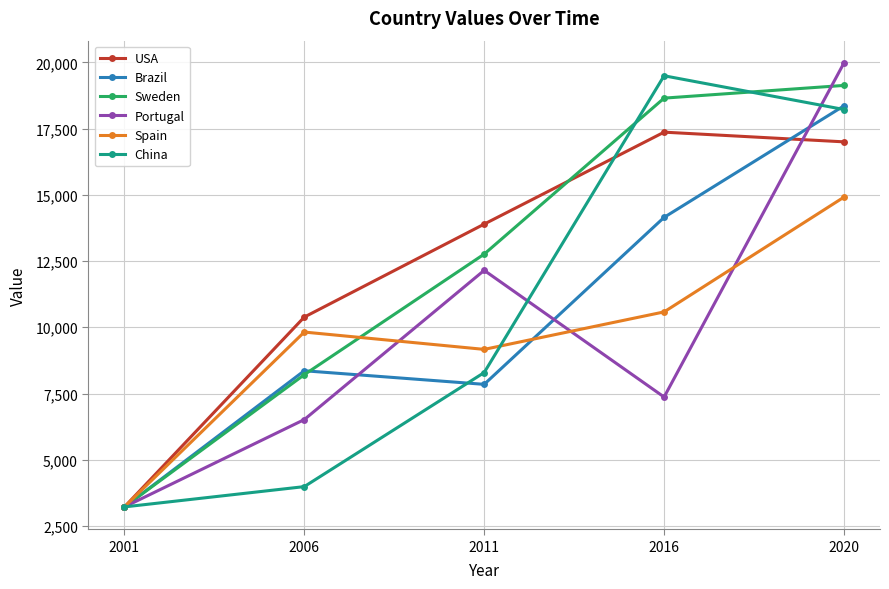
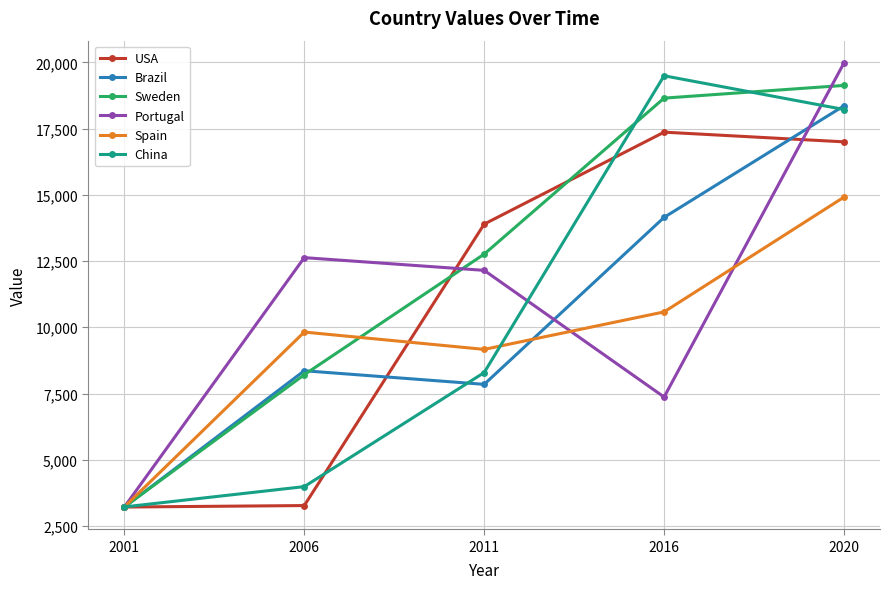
  {
    "USA": {
-     "2006": "10,400",
+     "2006": "3,300",
      "2011": "13,900",
      "2016": "17,400",
      "2020": "17,000"
    },
    "Brazil": {
      "2006": "8,400",
      "2011": "7,800",
      "2016": "14,200",
      "2020": "18,400"
    },
    "Portugal": {
-     "2006": "6,500",
+     "2006": "12,600",
      "2011": "12,200",
      "2016": "7,400",
      "2020": "20,000"
    },
    "Spain": {
      "2006": "9,800",
      "2011": "9,200",
      "2016": "10,600",
      "2020": "14,900"
    }
  }
